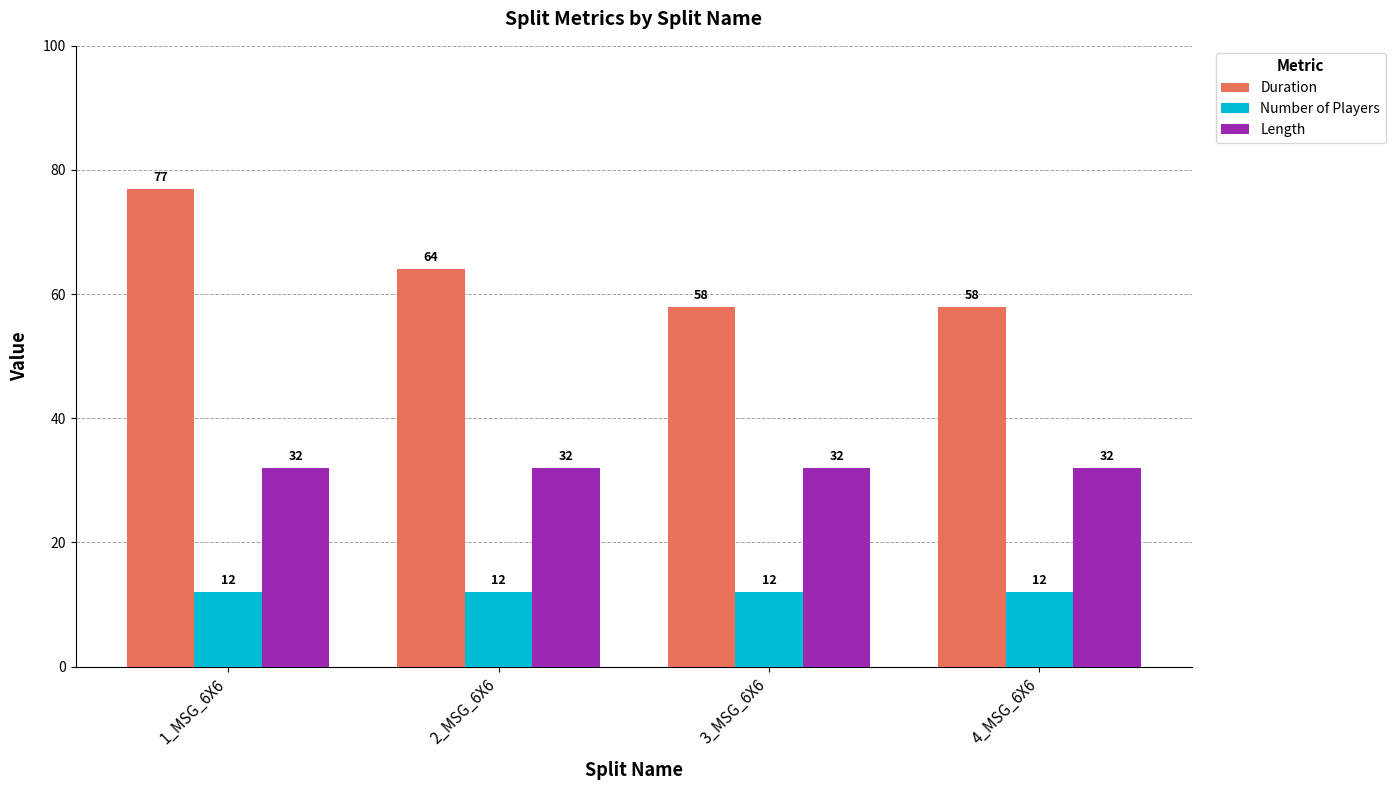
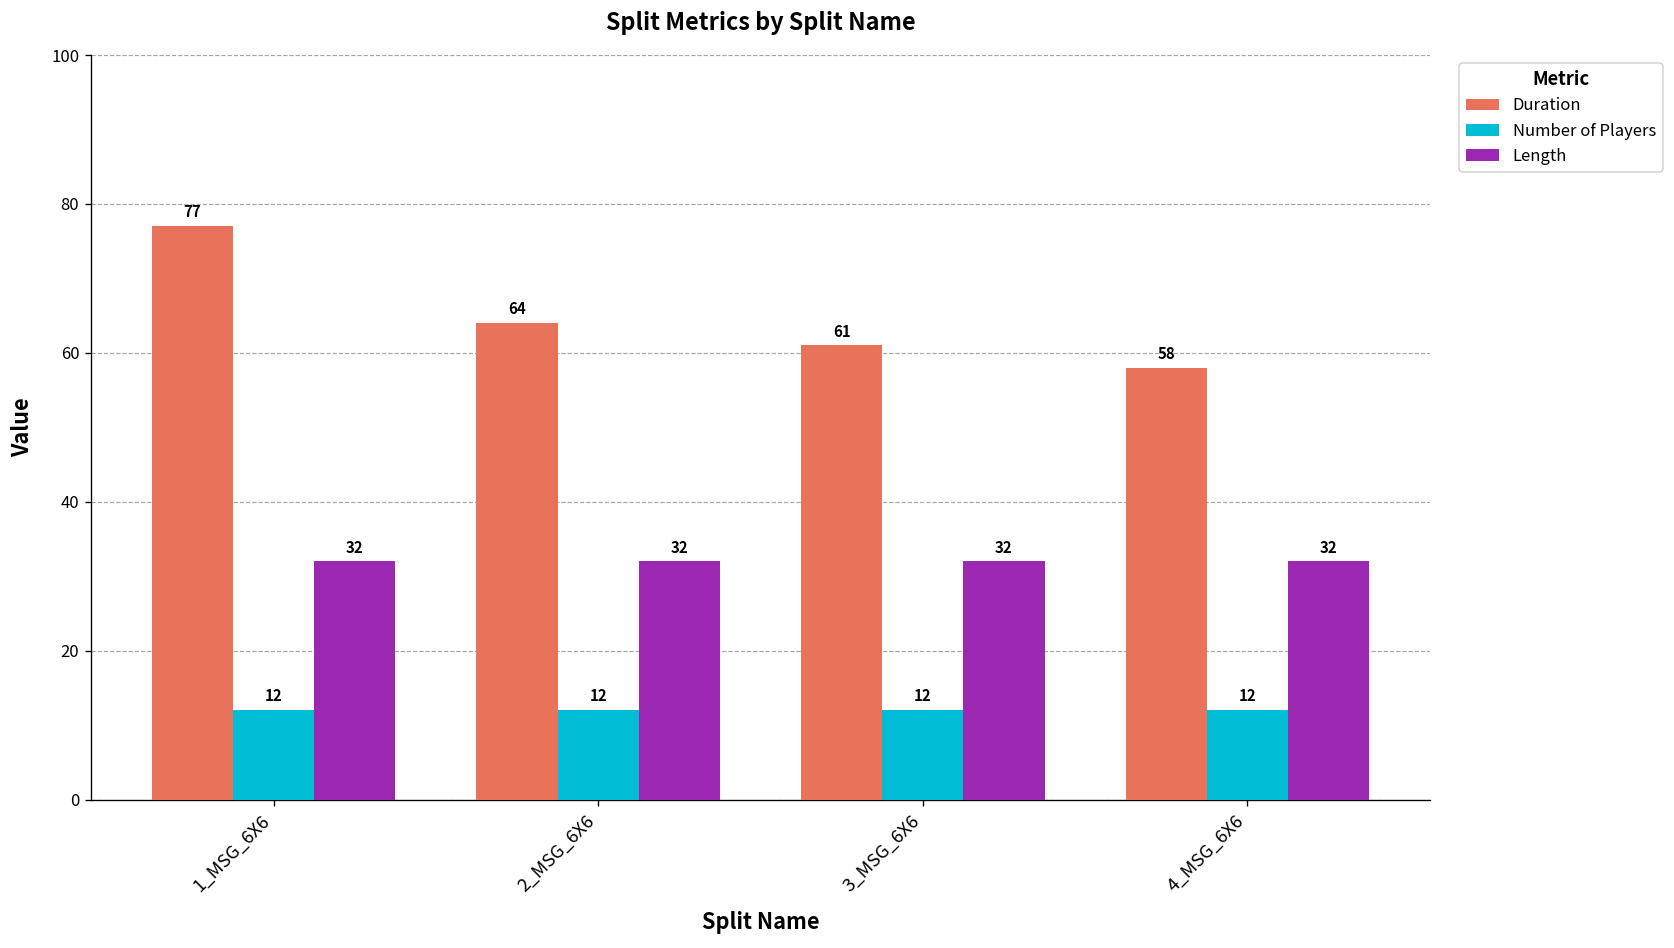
  {
    "Duration": {
      "1_MSG_6X6": 77,
      "2_MSG_6X6": 64,
-     "3_MSG_6X6": 58,
+     "3_MSG_6X6": 61,
      "4_MSG_6X6": 58
    },
    "Number of Players": {
      "1_MSG_6X6": 12,
      "2_MSG_6X6": 12,
      "3_MSG_6X6": 12,
      "4_MSG_6X6": 12
    },
    "Length": {
      "1_MSG_6X6": 32,
      "2_MSG_6X6": 32,
      "3_MSG_6X6": 32,
      "4_MSG_6X6": 32
    }
  }
